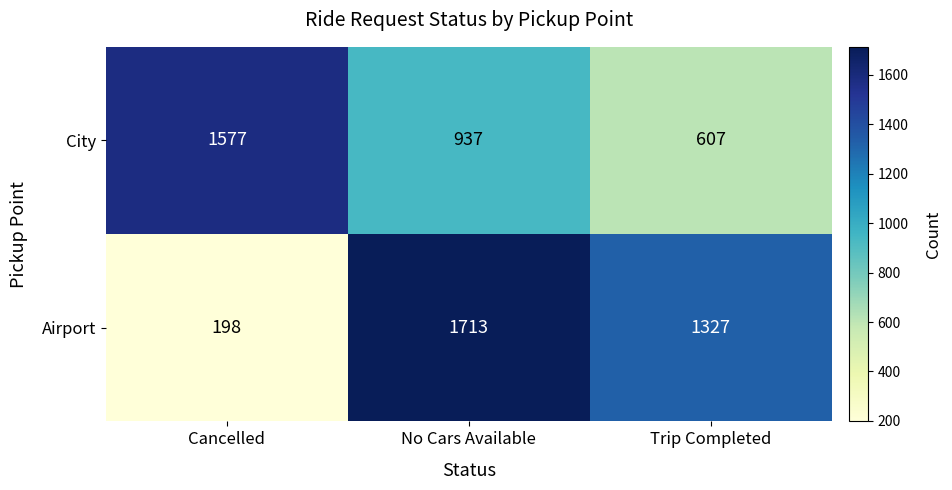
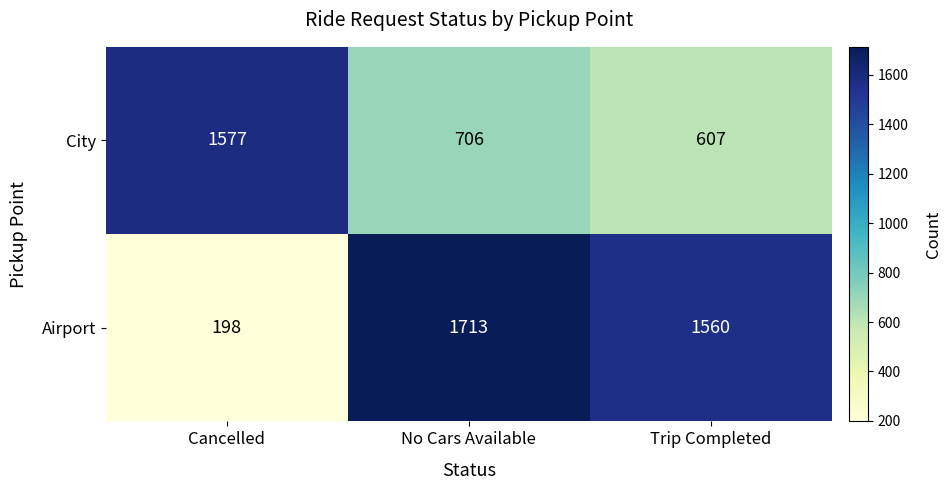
  {
    "City": {
      "Cancelled": 1577,
-     "No Cars Available": 937,
+     "No Cars Available": 706,
      "Trip Completed": 607
    },
    "Airport": {
      "Cancelled": 198,
      "No Cars Available": 1713,
-     "Trip Completed": 1327
+     "Trip Completed": 1560
    }
  }
